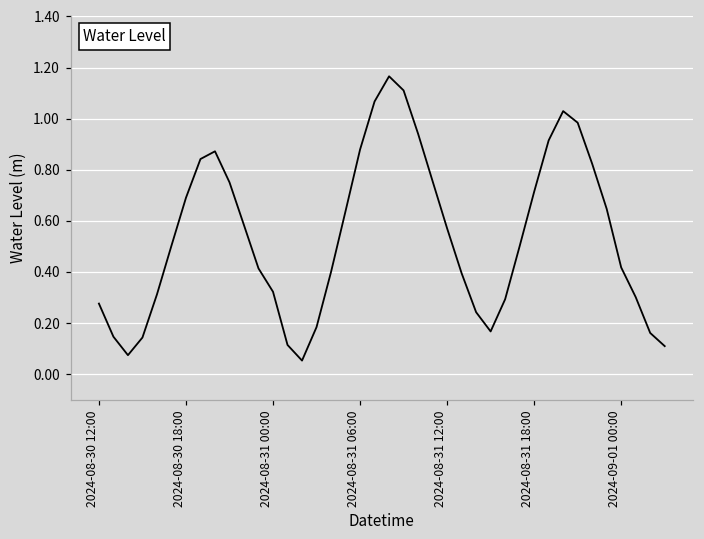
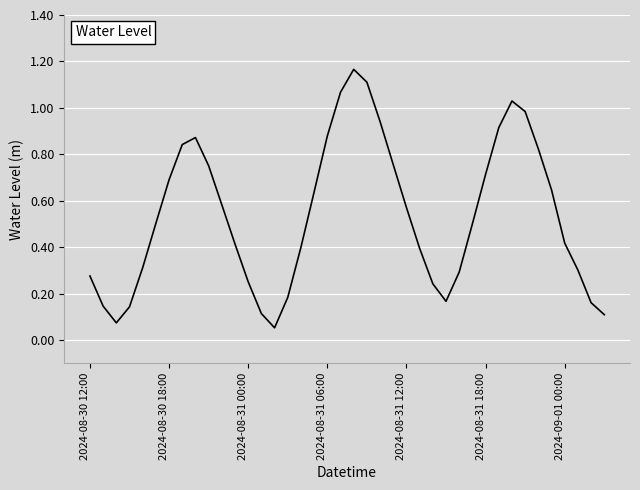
  {
    "2024-08-30 12:00": 0.28,
    "2024-08-30 18:00": 0.69,
-   "2024-08-31 00:00": 0.32,
+   "2024-08-31 00:00": 0.25,
    "2024-08-31 06:00": 0.88,
    "2024-08-31 12:00": 0.57,
    "2024-08-31 18:00": 0.71,
    "2024-09-01 00:00": 0.42
  }
